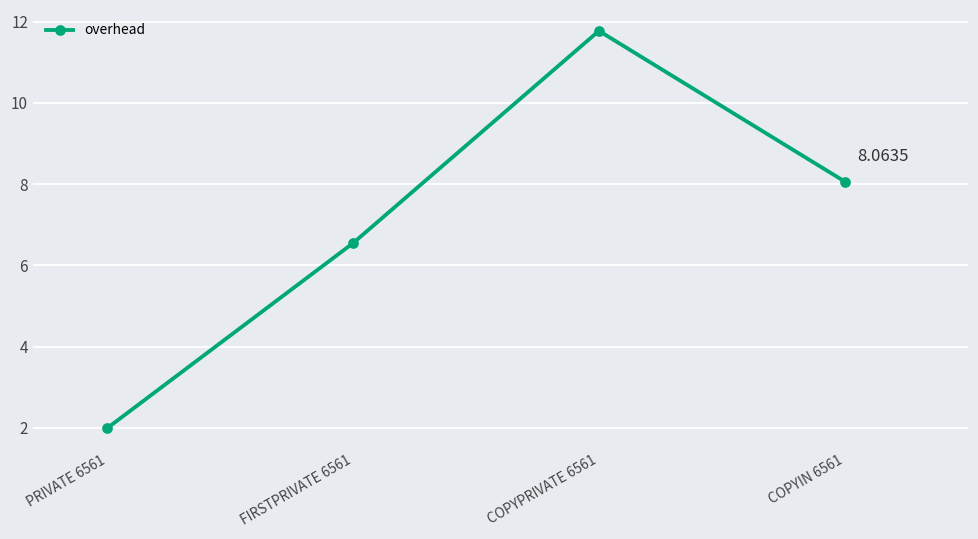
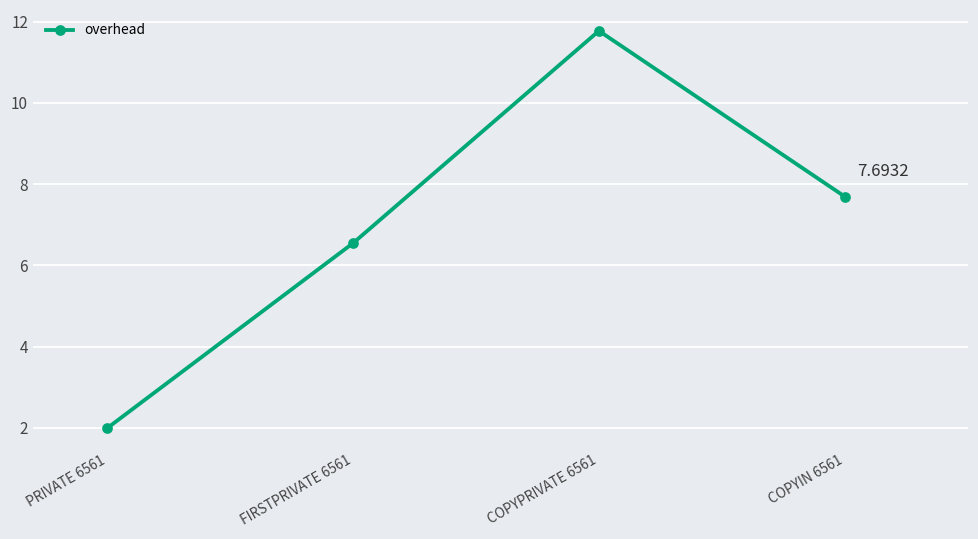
  {
-   "COPYIN 6561": 8.0635
+   "COPYIN 6561": 7.6932
  }
